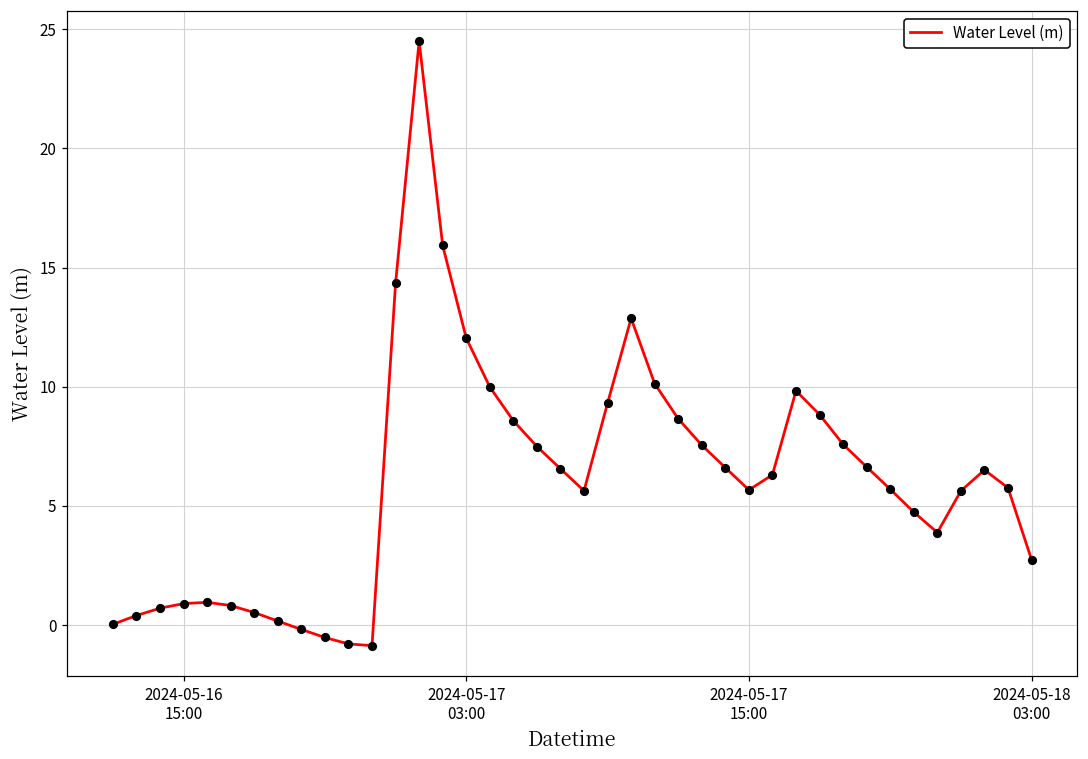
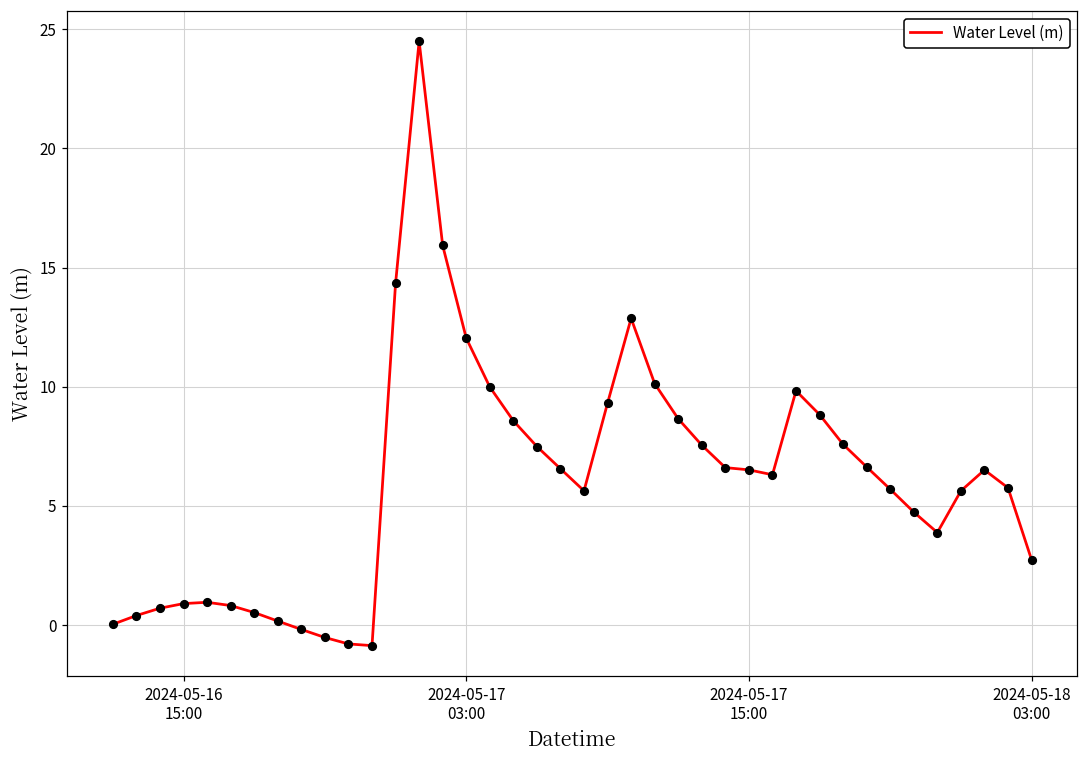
  {
    "2024-05-16 15:00": 0.9,
    "2024-05-17 03:00": 12.0,
-   "2024-05-17 15:00": 5.7,
+   "2024-05-17 15:00": 6.5,
    "2024-05-18 03:00": 2.7
  }
